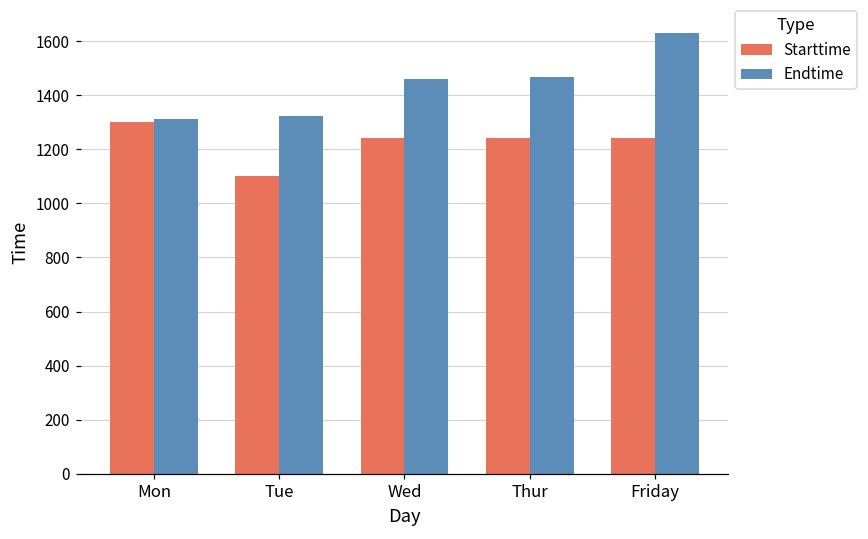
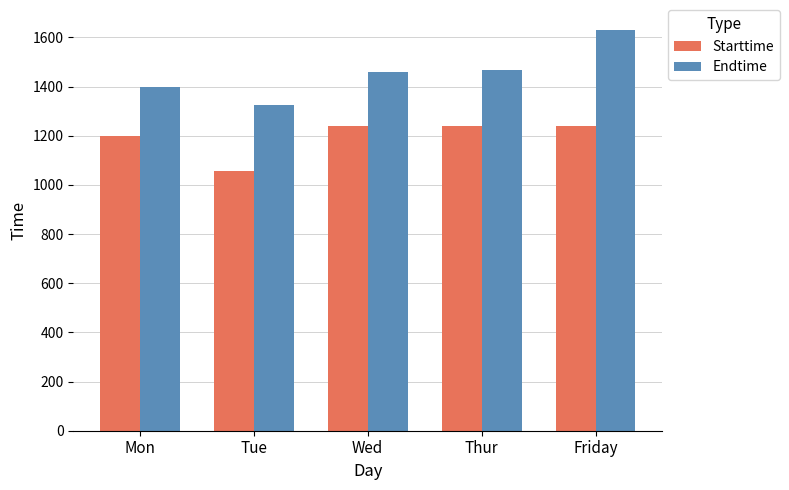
  {
    "Starttime": {
-     "Mon": 1300,
-     "Tue": 1100,
+     "Mon": 1200,
+     "Tue": 1060,
      "Wed": 1240,
      "Thur": 1240,
      "Friday": 1240
    },
    "Endtime": {
-     "Mon": 1310,
+     "Mon": 1400,
      "Tue": 1330,
      "Wed": 1460,
      "Thur": 1470,
      "Friday": 1630
    }
  }
